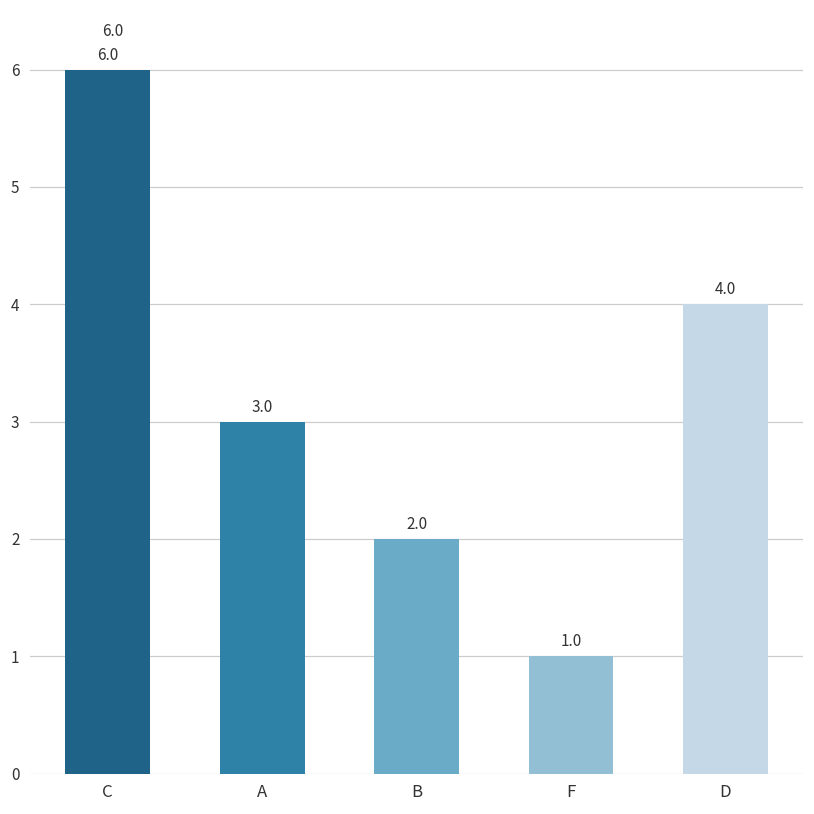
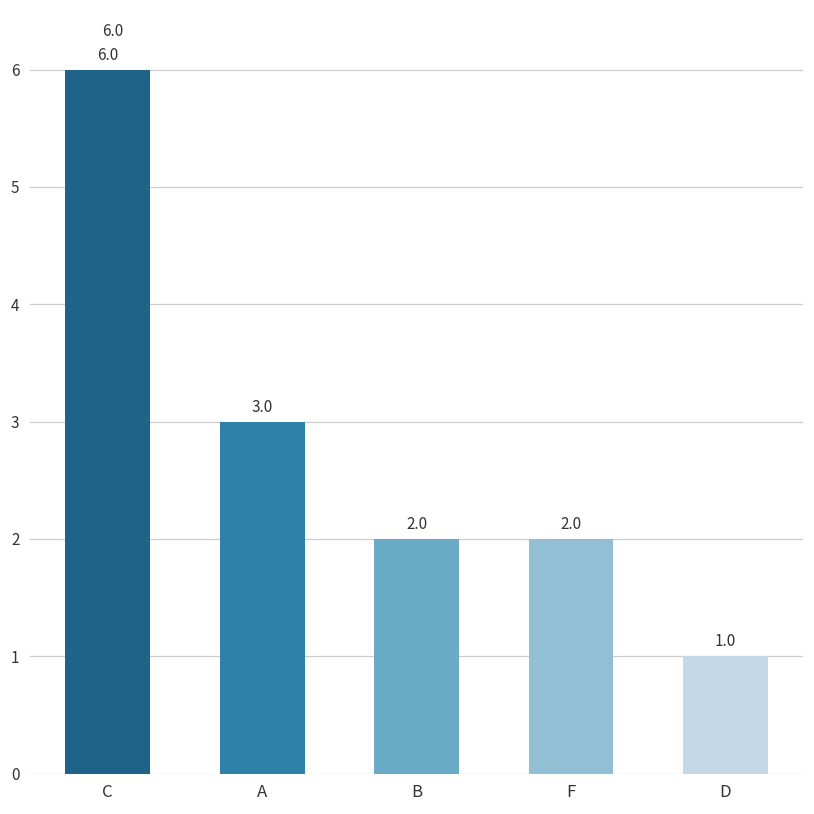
  {
    "C": 6.0,
    "A": 3.0,
    "B": 2.0,
-   "F": 1.0,
-   "D": 4.0
+   "F": 2.0,
+   "D": 1.0
  }
